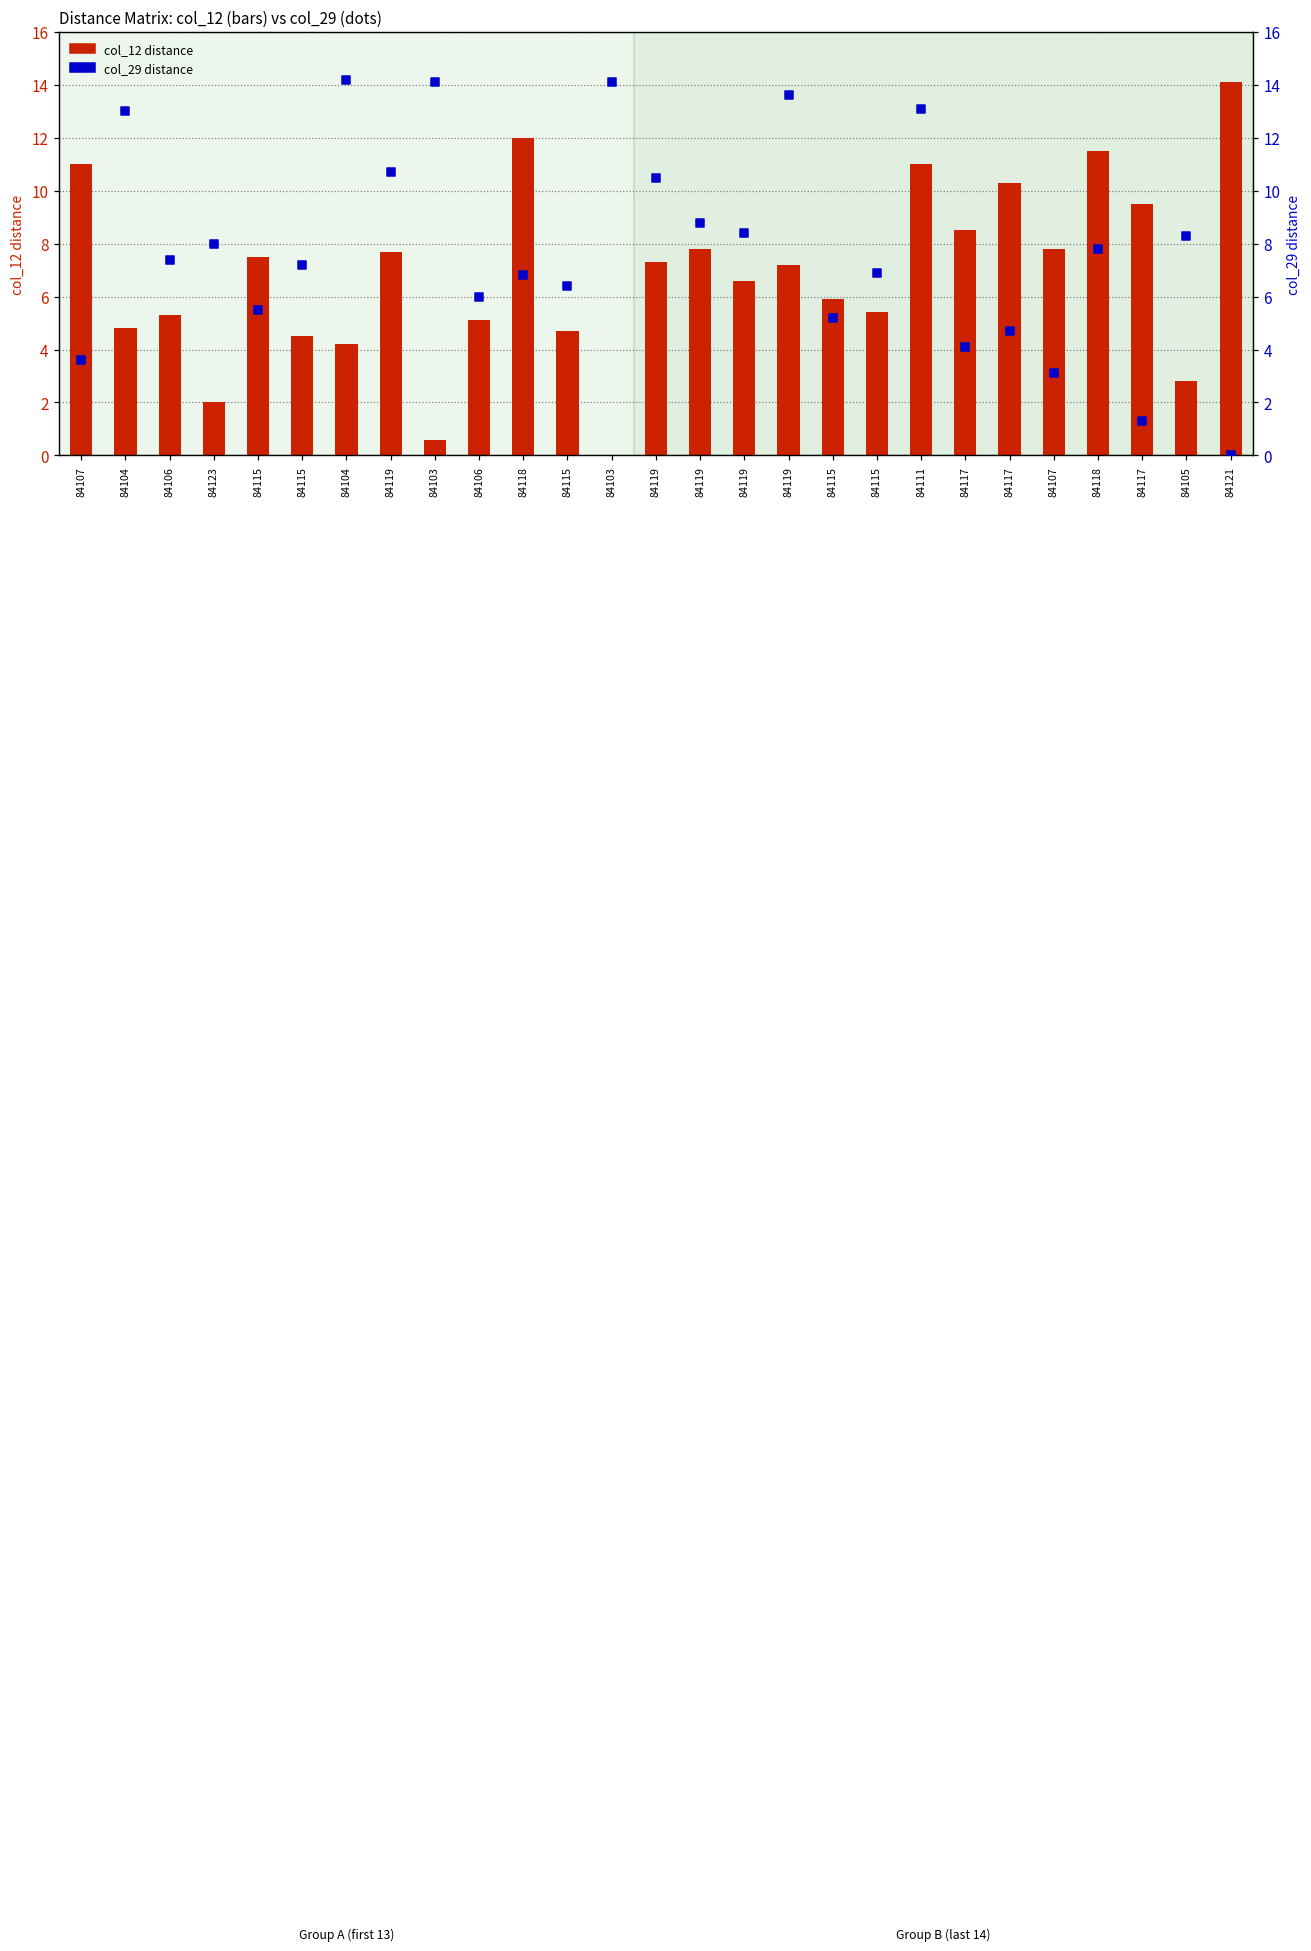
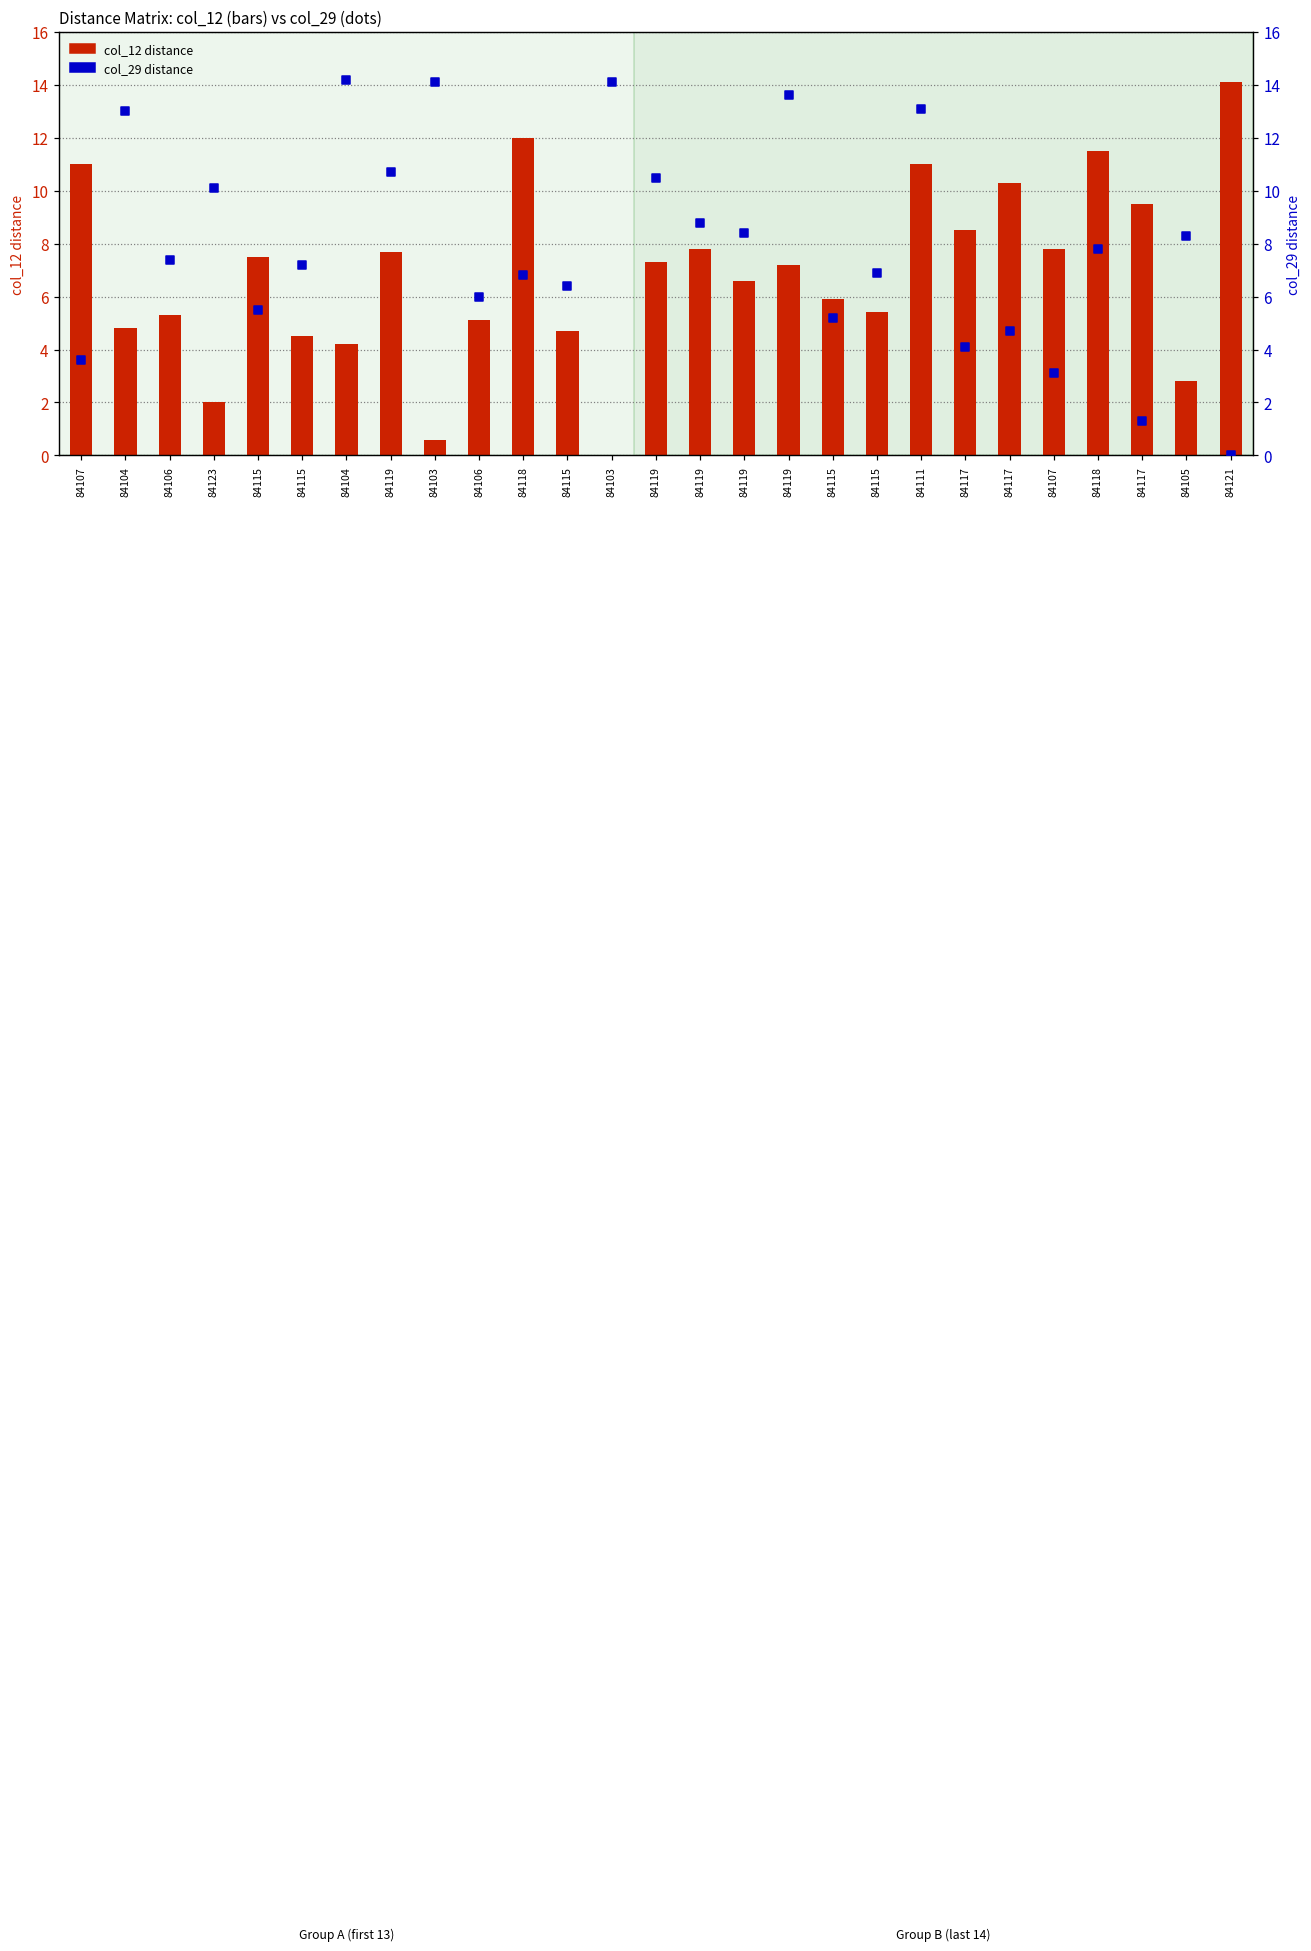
  {
    "col_12 distance": {
      "84123": 2.0,
      "84111": 11.0,
      "84105": 2.8,
      "84121": 14.1
    },
    "col_29 distance": {
-     "84123": 8.0
+     "84123": 10.1
    }
  }
